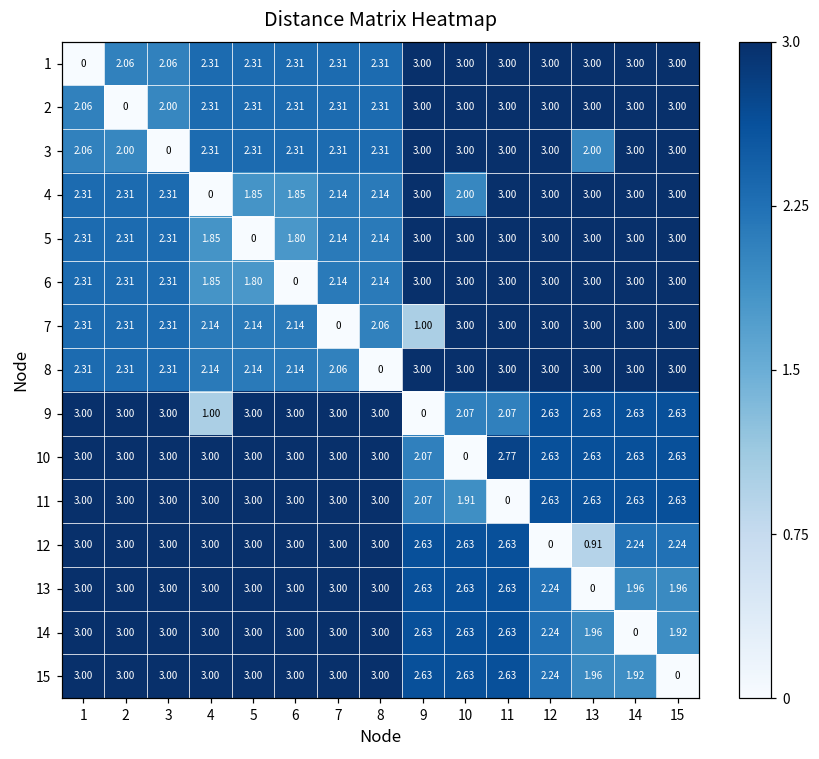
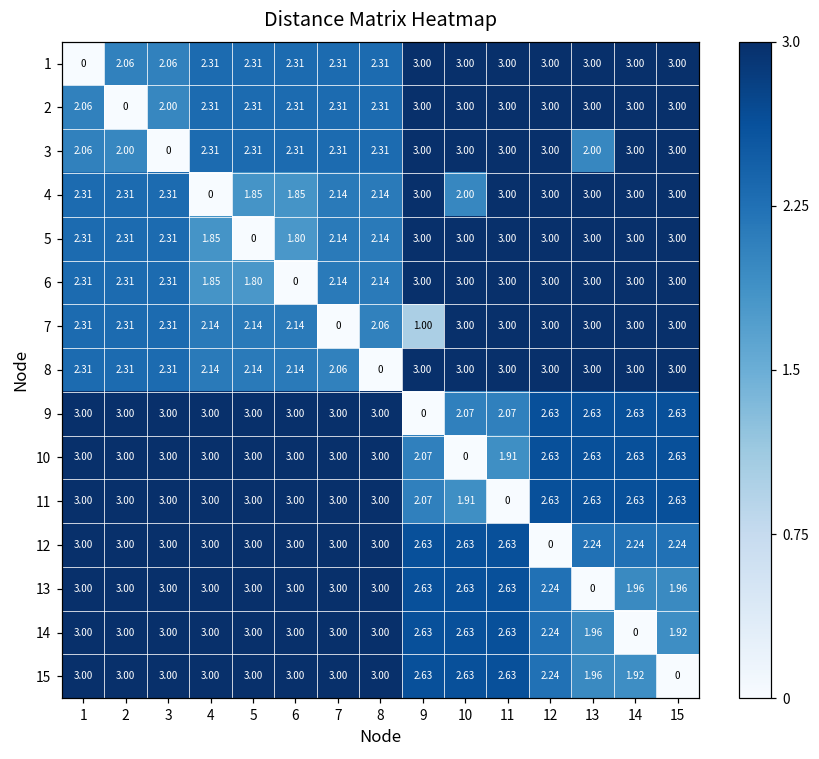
  {
    "9": {
      "1": 3.00,
      "2": 3.00,
      "3": 3.00,
-     "4": 1.00,
+     "4": 3.00,
      "5": 3.00,
      "6": 3.00,
      "7": 3.00,
      "8": 3.00,
      "9": 0,
      "10": 2.07,
      "11": 2.07,
      "12": 2.63,
      "13": 2.63,
      "14": 2.63,
      "15": 2.63
    },
    "10": {
      "1": 3.00,
      "2": 3.00,
      "3": 3.00,
      "4": 3.00,
      "5": 3.00,
      "6": 3.00,
      "7": 3.00,
      "8": 3.00,
      "9": 2.07,
      "10": 0,
-     "11": 2.77,
+     "11": 1.91,
      "12": 2.63,
      "13": 2.63,
      "14": 2.63,
      "15": 2.63
    },
    "12": {
      "1": 3.00,
      "2": 3.00,
      "3": 3.00,
      "4": 3.00,
      "5": 3.00,
      "6": 3.00,
      "7": 3.00,
      "8": 3.00,
      "9": 2.63,
      "10": 2.63,
      "11": 2.63,
      "12": 0,
-     "13": 0.91,
+     "13": 2.24,
      "14": 2.24,
      "15": 2.24
    }
  }
